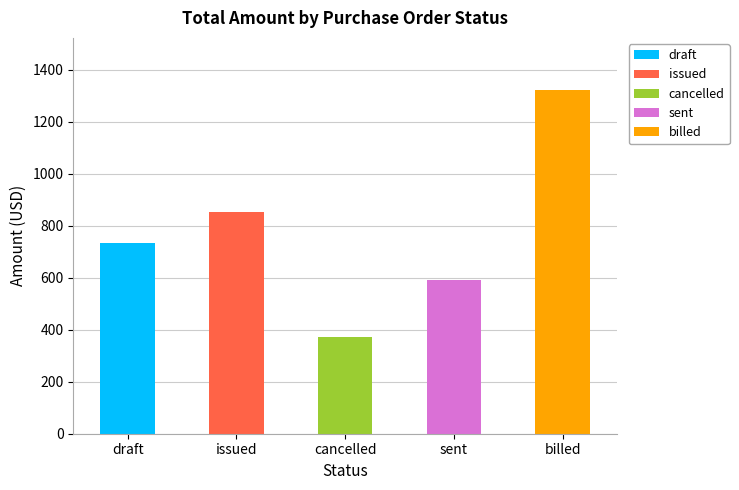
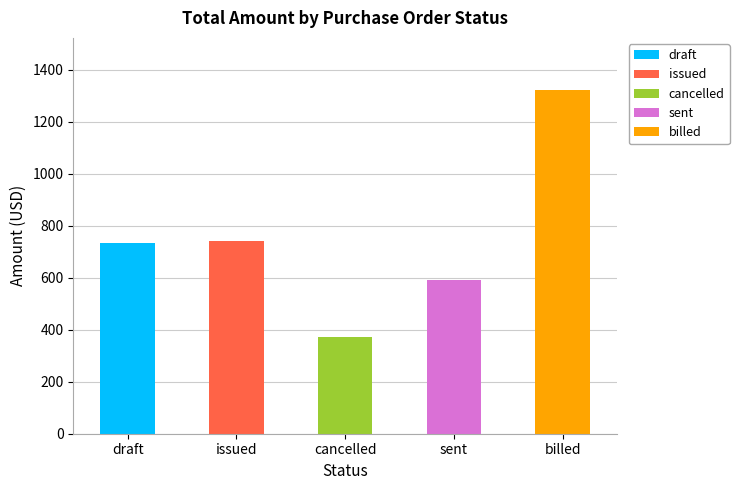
  {
    "draft": 740,
-   "issued": 850,
+   "issued": 740,
    "cancelled": 370,
    "sent": 590,
    "billed": 1320
  }
